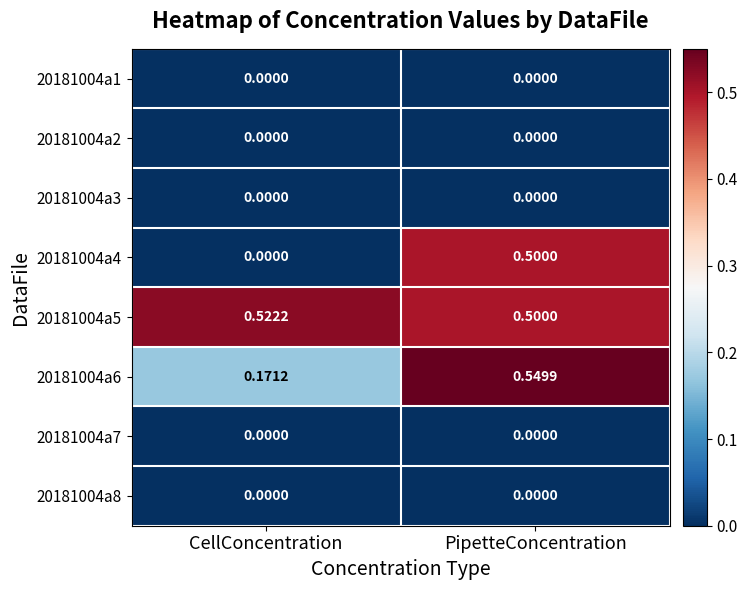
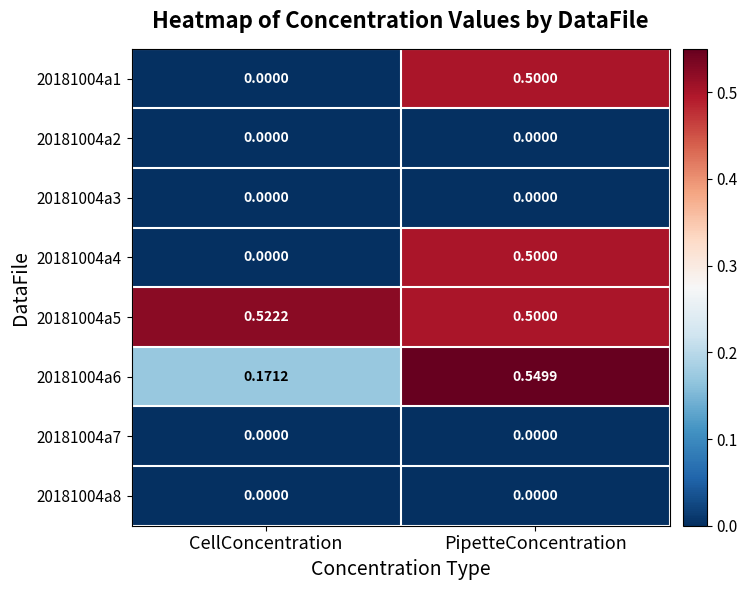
  {
    "20181004a1": {
      "CellConcentration": 0.0000,
-     "PipetteConcentration": 0.0000
+     "PipetteConcentration": 0.5000
    },
    "20181004a2": {
      "CellConcentration": 0.0000,
      "PipetteConcentration": 0.0000
    },
    "20181004a3": {
      "CellConcentration": 0.0000,
      "PipetteConcentration": 0.0000
    },
    "20181004a4": {
      "CellConcentration": 0.0000,
      "PipetteConcentration": 0.5000
    },
    "20181004a5": {
      "CellConcentration": 0.5222,
      "PipetteConcentration": 0.5000
    },
    "20181004a6": {
      "CellConcentration": 0.1712,
      "PipetteConcentration": 0.5499
    },
    "20181004a7": {
      "CellConcentration": 0.0000,
      "PipetteConcentration": 0.0000
    },
    "20181004a8": {
      "CellConcentration": 0.0000,
      "PipetteConcentration": 0.0000
    }
  }
